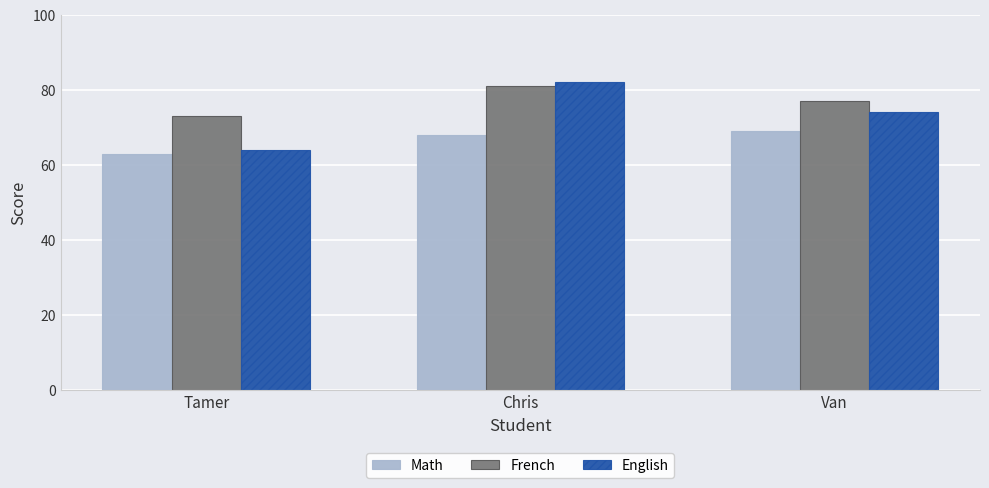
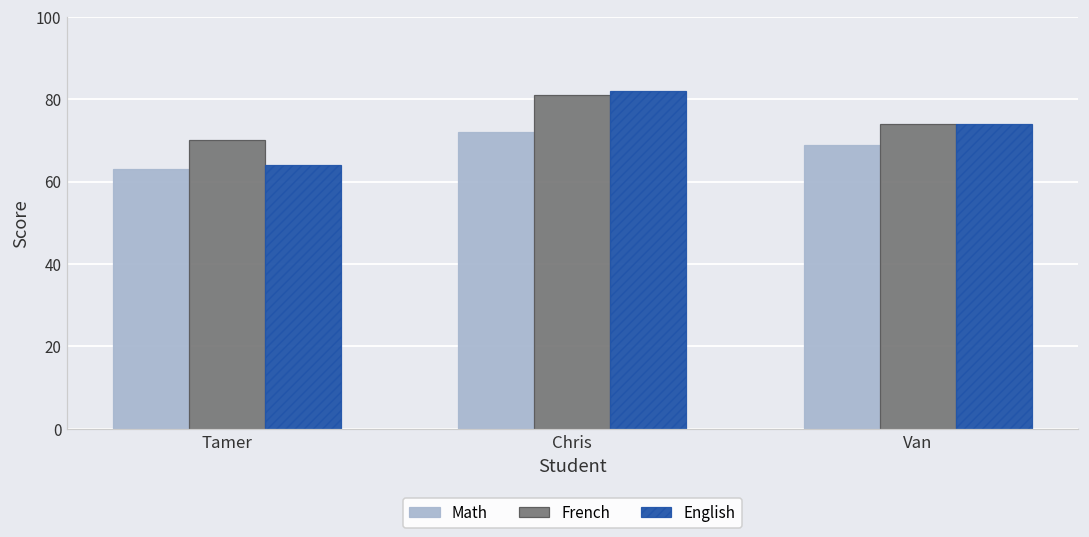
  {
    "Math": {
      "Tamer": 63,
-     "Chris": 68,
+     "Chris": 72,
      "Van": 69
    },
    "French": {
-     "Tamer": 73,
+     "Tamer": 70,
      "Chris": 81,
-     "Van": 77
+     "Van": 74
    },
    "English": {
      "Tamer": 64,
      "Chris": 82,
      "Van": 74
    }
  }
